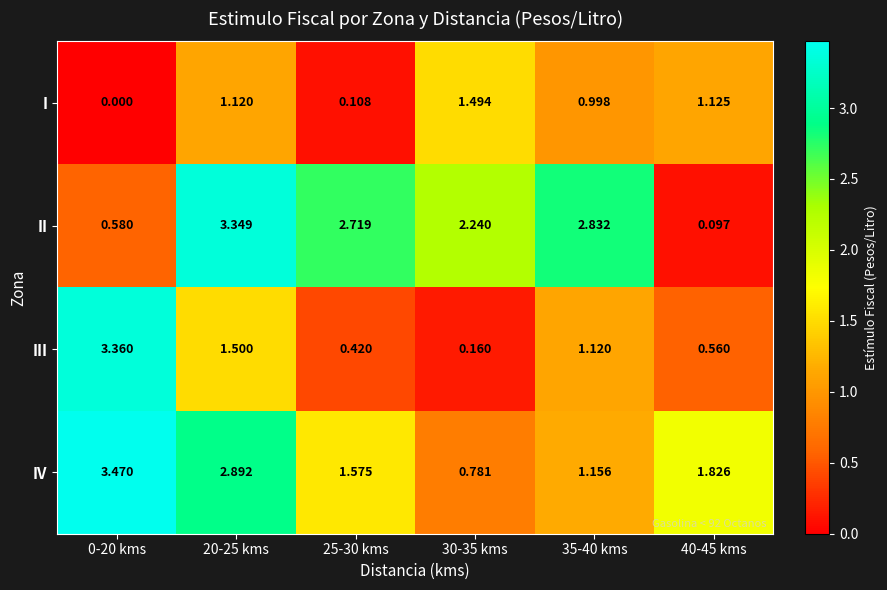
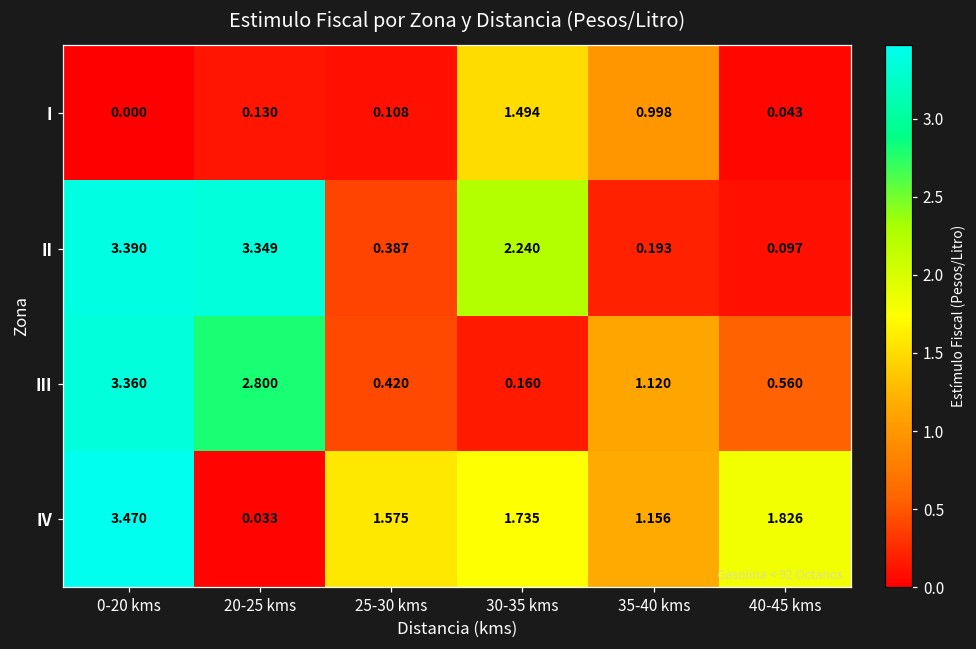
  {
    "I": {
      "0-20 kms": 0.000,
-     "20-25 kms": 1.120,
+     "20-25 kms": 0.130,
      "25-30 kms": 0.108,
      "30-35 kms": 1.494,
      "35-40 kms": 0.998,
-     "40-45 kms": 1.125
+     "40-45 kms": 0.043
    },
    "II": {
-     "0-20 kms": 0.580,
+     "0-20 kms": 3.390,
      "20-25 kms": 3.349,
-     "25-30 kms": 2.719,
+     "25-30 kms": 0.387,
      "30-35 kms": 2.240,
-     "35-40 kms": 2.832,
+     "35-40 kms": 0.193,
      "40-45 kms": 0.097
    },
    "III": {
      "0-20 kms": 3.360,
-     "20-25 kms": 1.500,
+     "20-25 kms": 2.800,
      "25-30 kms": 0.420,
      "30-35 kms": 0.160,
      "35-40 kms": 1.120,
      "40-45 kms": 0.560
    },
    "IV": {
      "0-20 kms": 3.470,
-     "20-25 kms": 2.892,
+     "20-25 kms": 0.033,
      "25-30 kms": 1.575,
-     "30-35 kms": 0.781,
+     "30-35 kms": 1.735,
      "35-40 kms": 1.156
    }
  }
